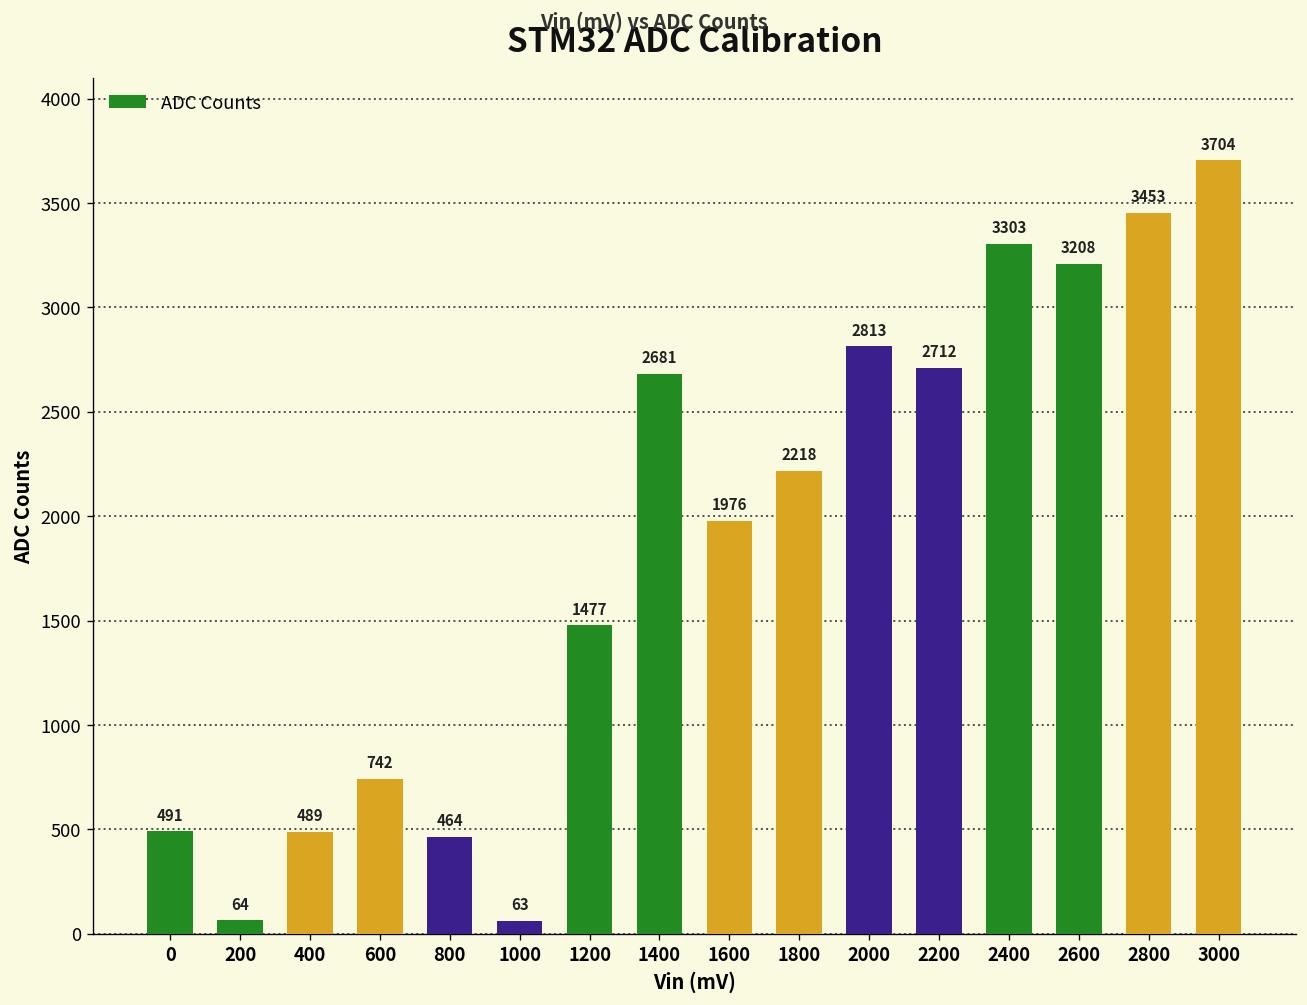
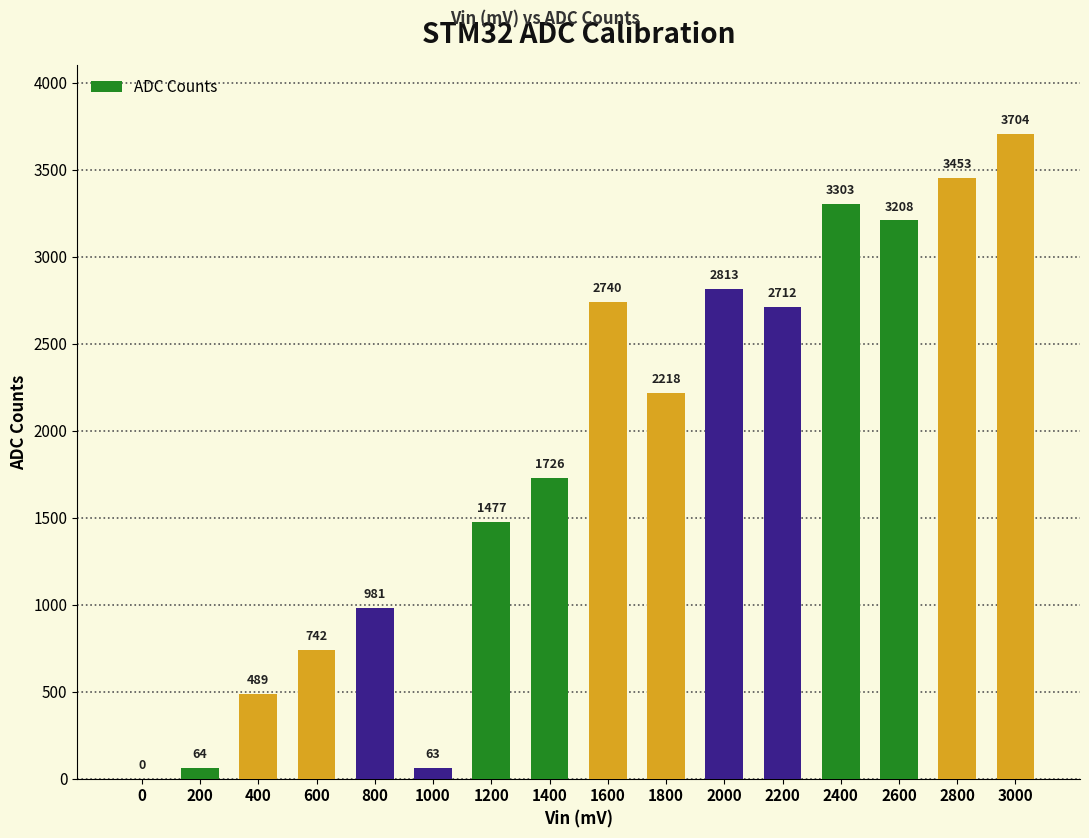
  {
-   "0": 491,
+   "0": 0,
    "200": 64,
    "400": 489,
    "600": 742,
-   "800": 464,
+   "800": 981,
    "1000": 63,
    "1200": 1477,
-   "1400": 2681,
-   "1600": 1976,
+   "1400": 1726,
+   "1600": 2740,
    "1800": 2218,
    "2000": 2813,
    "2200": 2712,
    "2400": 3303,
    "2600": 3208,
    "2800": 3453,
    "3000": 3704
  }
